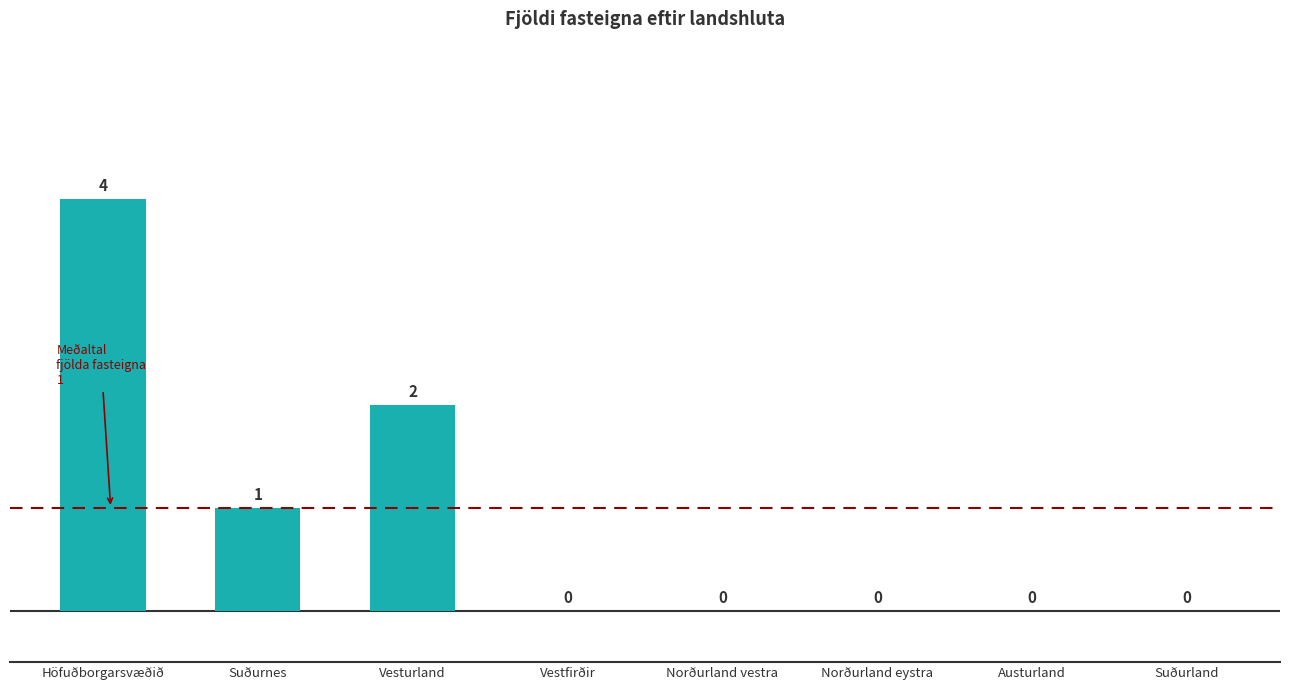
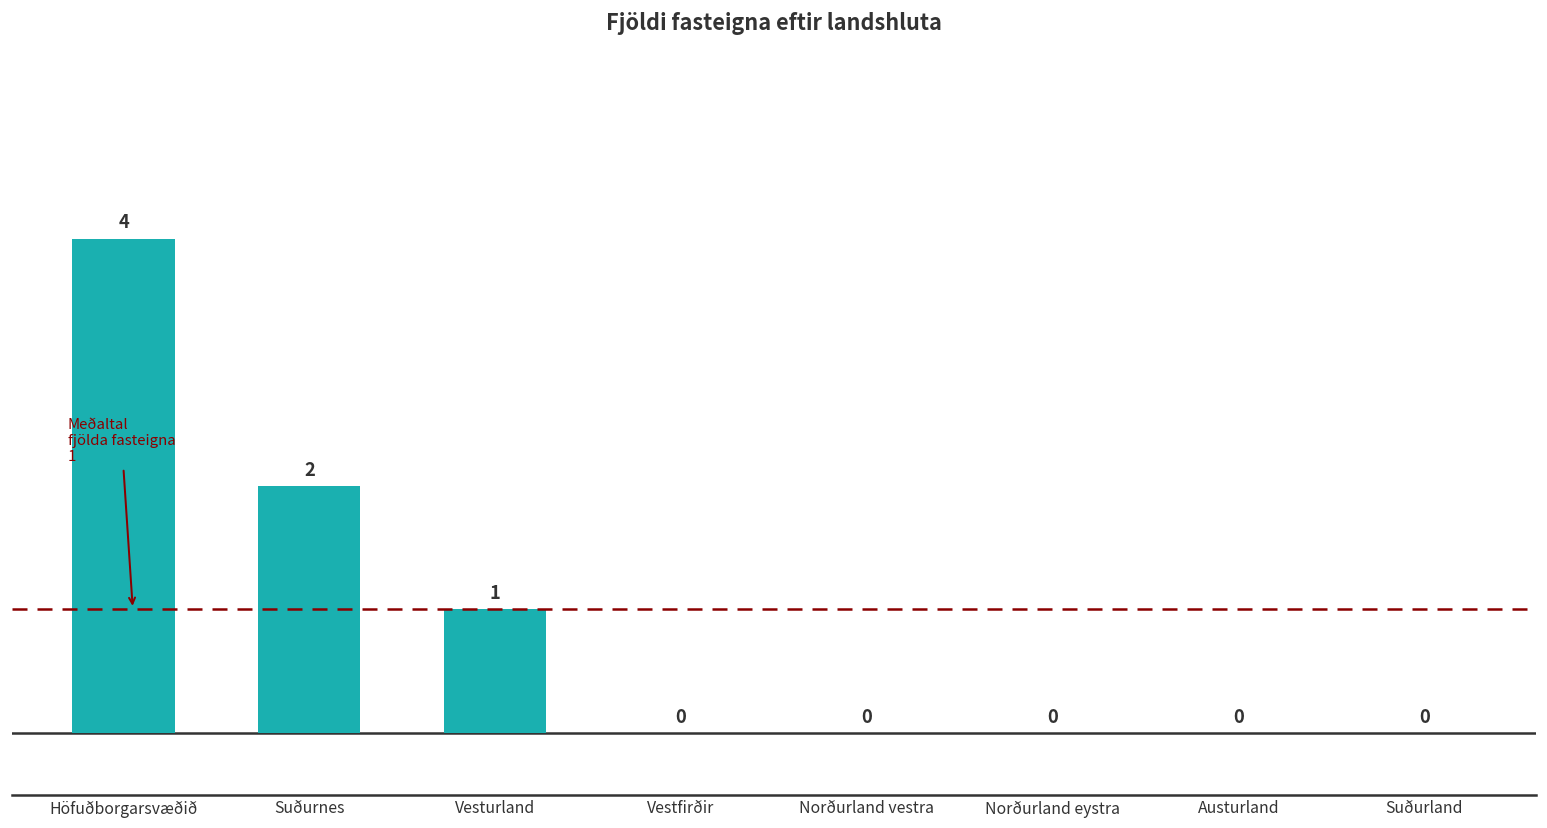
  {
    "Höfuðborgarsvæðið": 4,
-   "Suðurnes": 1,
-   "Vesturland": 2,
+   "Suðurnes": 2,
+   "Vesturland": 1,
    "Vestfirðir": 0,
    "Norðurland vestra": 0,
    "Norðurland eystra": 0,
    "Austurland": 0,
    "Suðurland": 0
  }
